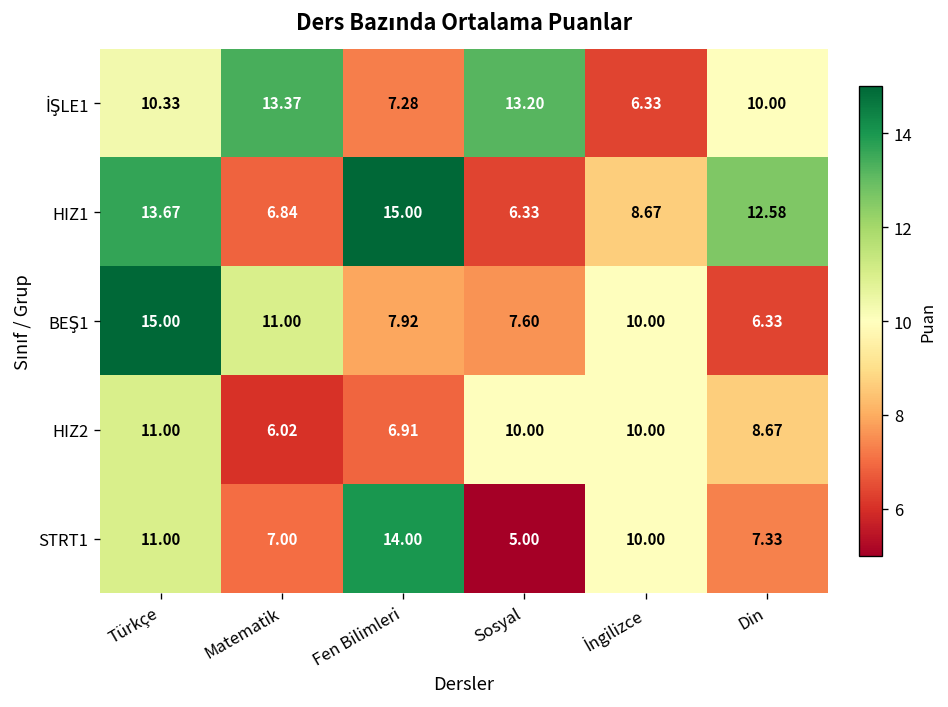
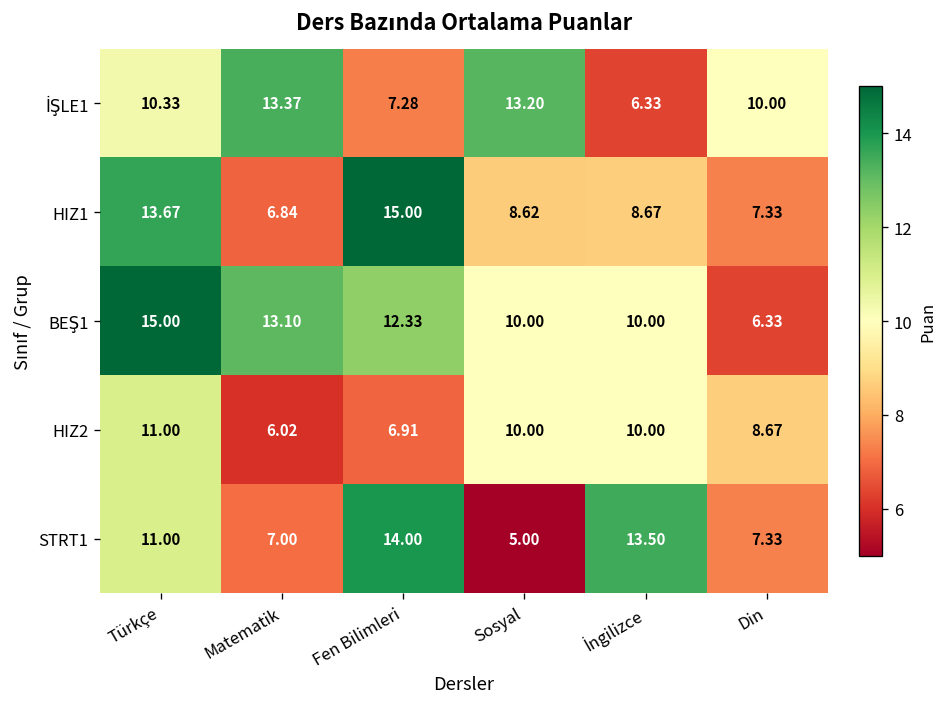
  {
    "İŞLE1": {
      "Türkçe": 10.33,
      "Matematik": 13.37,
      "Fen Bilimleri": 7.28,
      "Sosyal": 13.20,
      "İngilizce": 6.33,
      "Din": 10.00
    },
    "HIZ1": {
      "Türkçe": 13.67,
      "Matematik": 6.84,
      "Fen Bilimleri": 15.00,
-     "Sosyal": 6.33,
+     "Sosyal": 8.62,
      "İngilizce": 8.67,
-     "Din": 12.58
+     "Din": 7.33
    },
    "BEŞ1": {
      "Türkçe": 15.00,
-     "Matematik": 11.00,
-     "Fen Bilimleri": 7.92,
-     "Sosyal": 7.60,
+     "Matematik": 13.10,
+     "Fen Bilimleri": 12.33,
+     "Sosyal": 10.00,
      "İngilizce": 10.00,
      "Din": 6.33
    },
    "HIZ2": {
      "Türkçe": 11.00,
      "Matematik": 6.02,
      "Fen Bilimleri": 6.91,
      "Sosyal": 10.00,
      "İngilizce": 10.00,
      "Din": 8.67
    },
    "STRT1": {
      "Türkçe": 11.00,
      "Matematik": 7.00,
      "Fen Bilimleri": 14.00,
      "Sosyal": 5.00,
-     "İngilizce": 10.00,
+     "İngilizce": 13.50,
      "Din": 7.33
    }
  }
